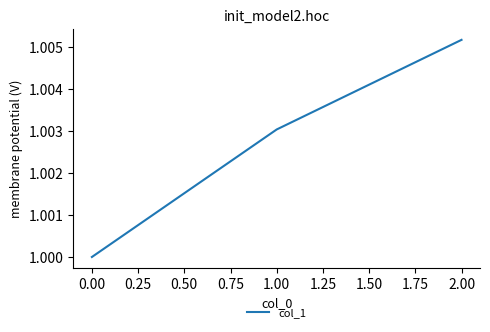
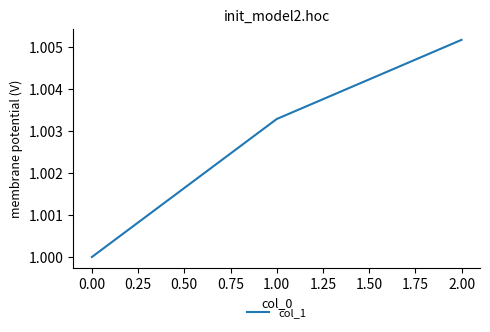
  {
    "0.00": 1.0000,
-   "1.00": 1.0030,
+   "1.00": 1.0033,
    "2.00": 1.0052
  }
